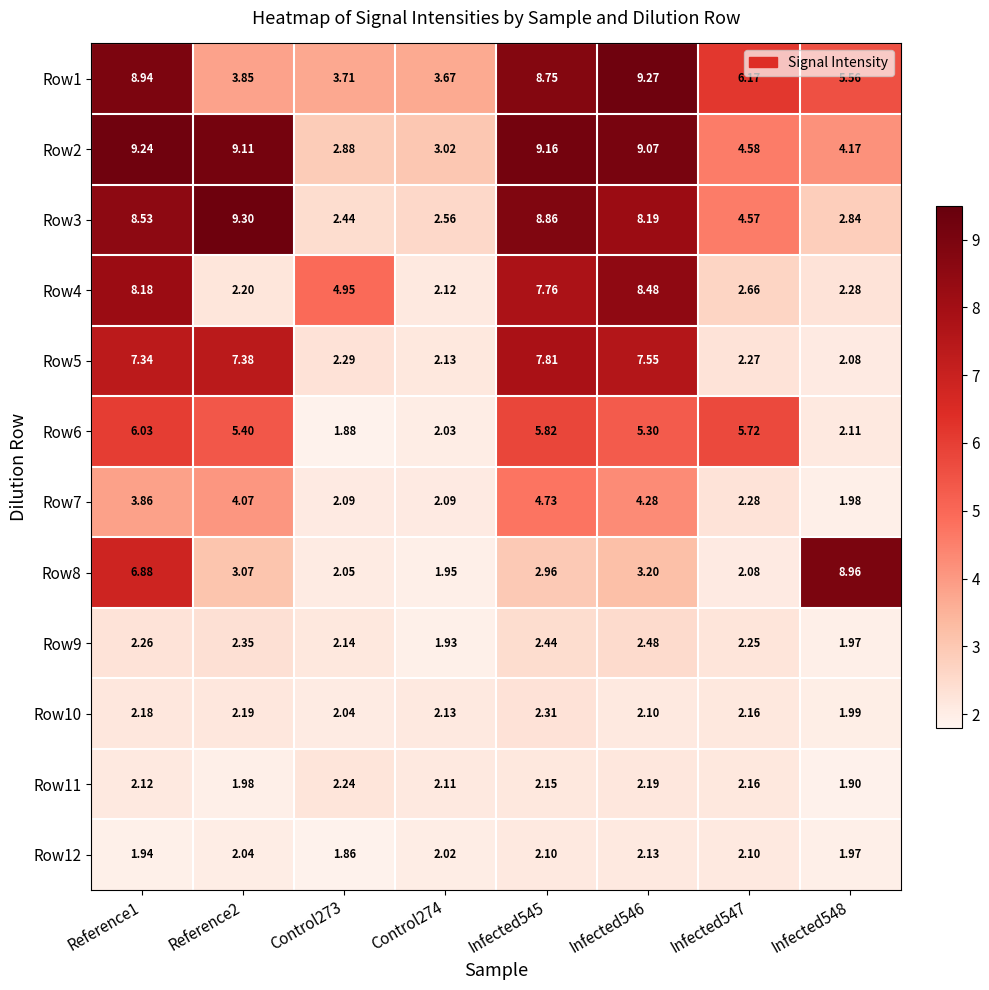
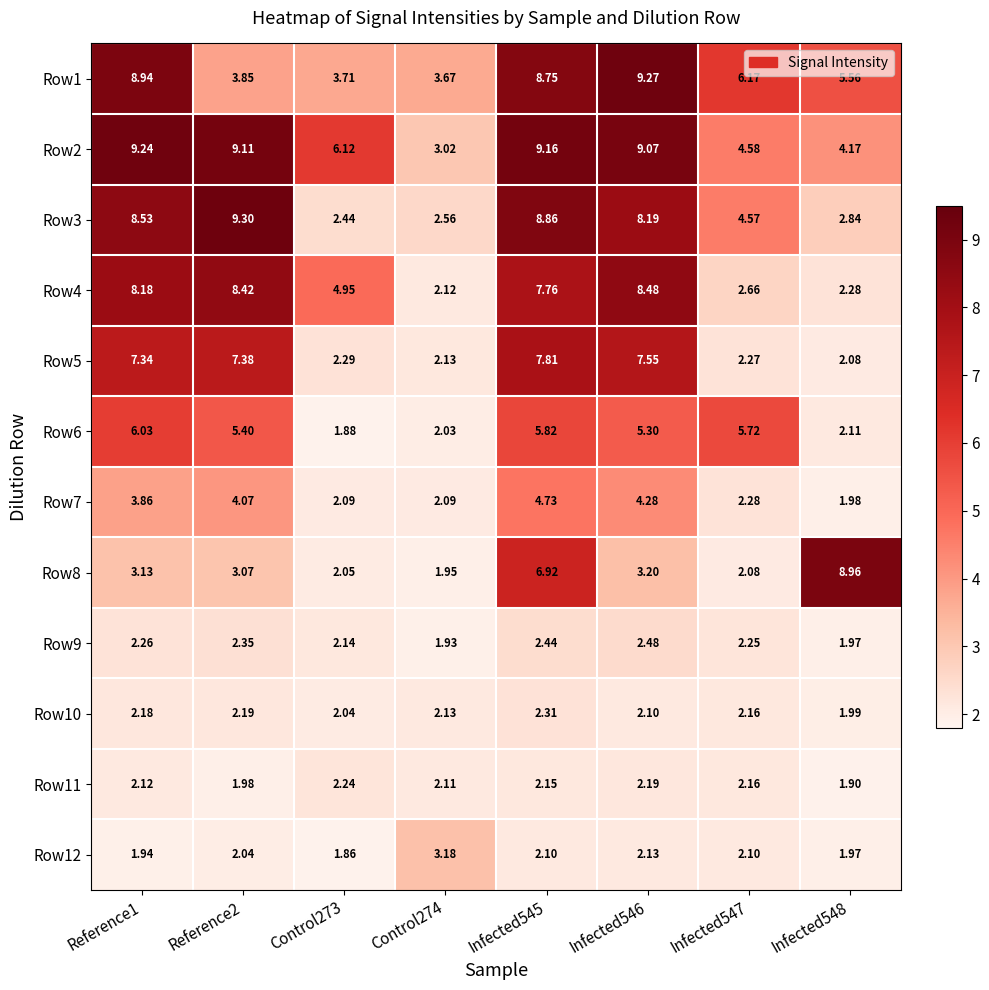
  {
    "Row1": {
      "Reference1": 8.94,
      "Reference2": 3.85,
      "Control273": 3.71,
      "Control274": 3.67,
      "Infected545": 8.75,
      "Infected546": 9.27
    },
    "Row2": {
      "Reference1": 9.24,
      "Reference2": 9.11,
-     "Control273": 2.88,
+     "Control273": 6.12,
      "Control274": 3.02,
      "Infected545": 9.16,
      "Infected546": 9.07,
      "Infected547": 4.58,
      "Infected548": 4.17
    },
    "Row3": {
      "Reference1": 8.53,
      "Reference2": 9.30,
      "Control273": 2.44,
      "Control274": 2.56,
      "Infected545": 8.86,
      "Infected546": 8.19,
      "Infected547": 4.57,
      "Infected548": 2.84
    },
    "Row4": {
      "Reference1": 8.18,
-     "Reference2": 2.20,
+     "Reference2": 8.42,
      "Control273": 4.95,
      "Control274": 2.12,
      "Infected545": 7.76,
      "Infected546": 8.48,
      "Infected547": 2.66,
      "Infected548": 2.28
    },
    "Row5": {
      "Reference1": 7.34,
      "Reference2": 7.38,
      "Control273": 2.29,
      "Control274": 2.13,
      "Infected545": 7.81,
      "Infected546": 7.55,
      "Infected547": 2.27,
      "Infected548": 2.08
    },
    "Row6": {
      "Reference1": 6.03,
      "Reference2": 5.40,
      "Control273": 1.88,
      "Control274": 2.03,
      "Infected545": 5.82,
      "Infected546": 5.30,
      "Infected547": 5.72,
      "Infected548": 2.11
    },
    "Row7": {
      "Reference1": 3.86,
      "Reference2": 4.07,
      "Control273": 2.09,
      "Control274": 2.09,
      "Infected545": 4.73,
      "Infected546": 4.28,
      "Infected547": 2.28,
      "Infected548": 1.98
    },
    "Row8": {
-     "Reference1": 6.88,
+     "Reference1": 3.13,
      "Reference2": 3.07,
      "Control273": 2.05,
      "Control274": 1.95,
-     "Infected545": 2.96,
+     "Infected545": 6.92,
      "Infected546": 3.20,
      "Infected547": 2.08,
      "Infected548": 8.96
    },
    "Row9": {
      "Reference1": 2.26,
      "Reference2": 2.35,
      "Control273": 2.14,
      "Control274": 1.93,
      "Infected545": 2.44,
      "Infected546": 2.48,
      "Infected547": 2.25,
      "Infected548": 1.97
    },
    "Row10": {
      "Reference1": 2.18,
      "Reference2": 2.19,
      "Control273": 2.04,
      "Control274": 2.13,
      "Infected545": 2.31,
      "Infected546": 2.10,
      "Infected547": 2.16,
      "Infected548": 1.99
    },
    "Row11": {
      "Reference1": 2.12,
      "Reference2": 1.98,
      "Control273": 2.24,
      "Control274": 2.11,
      "Infected545": 2.15,
      "Infected546": 2.19,
      "Infected547": 2.16,
      "Infected548": 1.90
    },
    "Row12": {
      "Reference1": 1.94,
      "Reference2": 2.04,
      "Control273": 1.86,
-     "Control274": 2.02,
+     "Control274": 3.18,
      "Infected545": 2.10,
      "Infected546": 2.13,
      "Infected547": 2.10,
      "Infected548": 1.97
    }
  }
